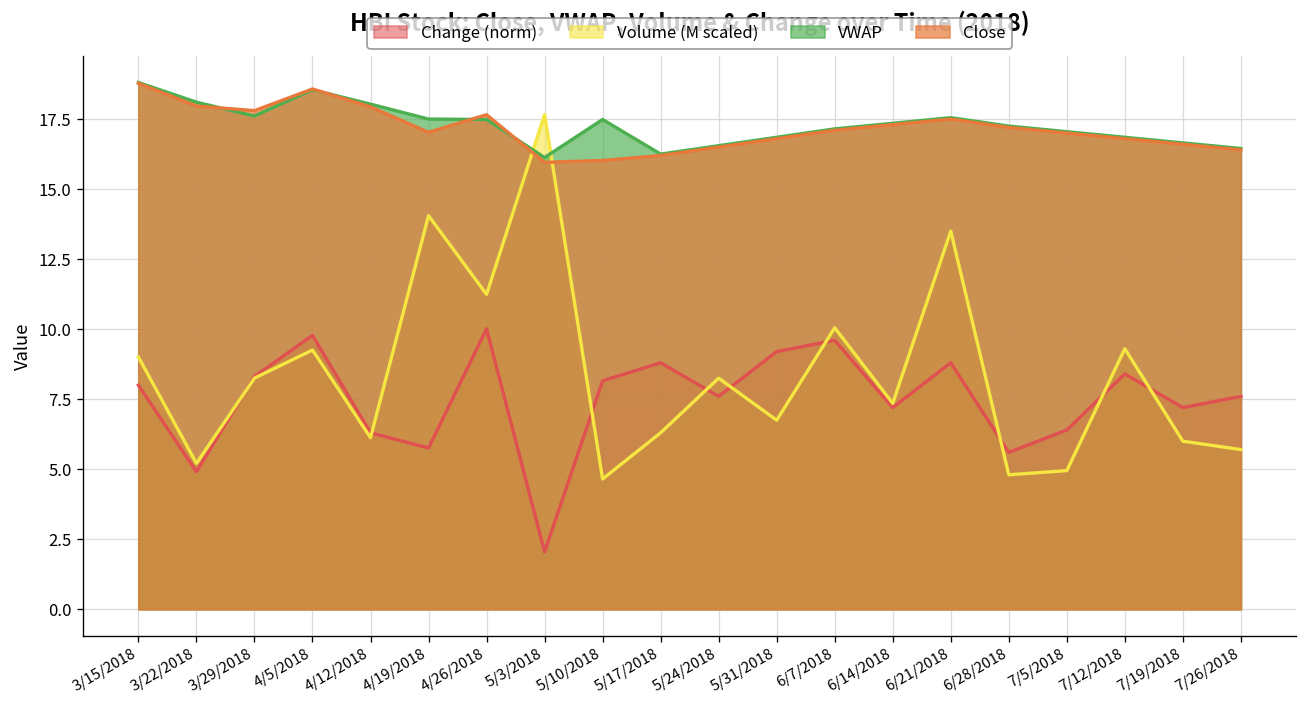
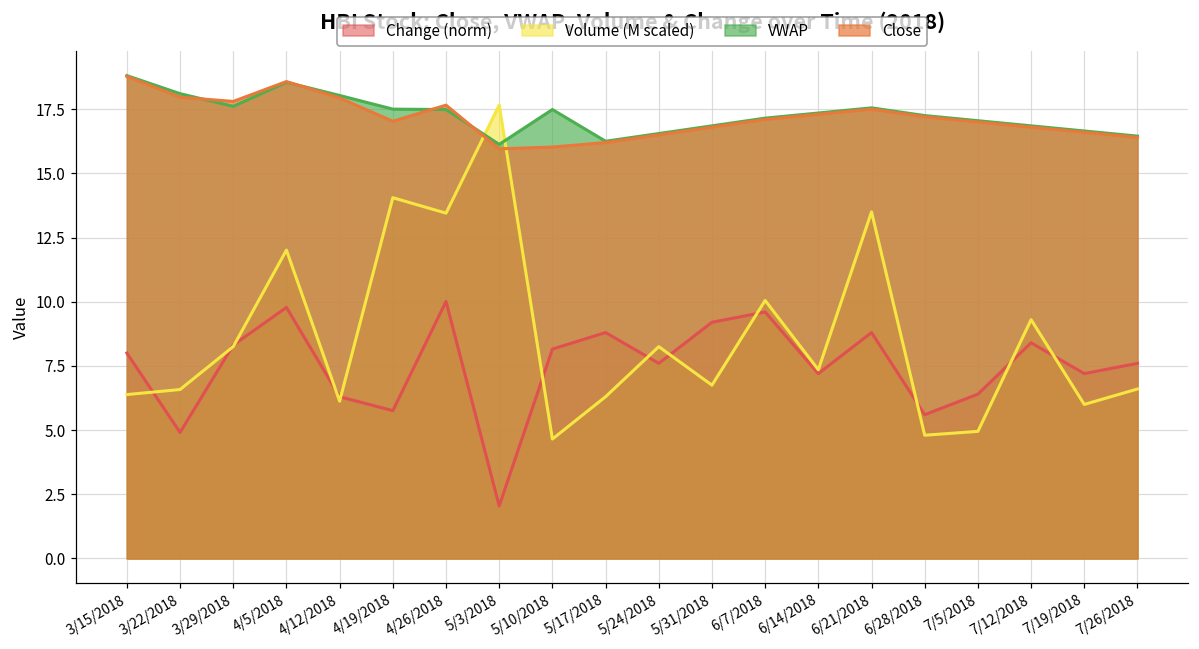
  {
    "Volume (M scaled)": {
-     "3/15/2018": 9.0,
-     "3/22/2018": 5.2,
-     "4/5/2018": 9.3,
+     "3/15/2018": 6.4,
+     "3/22/2018": 6.6,
+     "4/5/2018": 12.0,
      "4/12/2018": 6.1,
      "4/19/2018": 14.1,
-     "4/26/2018": 11.2,
+     "4/26/2018": 13.4,
      "5/3/2018": 17.7,
      "5/10/2018": 4.7,
      "5/17/2018": 6.3,
      "5/24/2018": 8.3,
      "5/31/2018": 6.8,
      "6/7/2018": 10.1,
      "6/14/2018": 7.4,
      "6/21/2018": 13.5,
      "6/28/2018": 4.8,
      "7/5/2018": 4.9,
      "7/12/2018": 9.3,
      "7/19/2018": 6.0,
-     "7/26/2018": 5.7
+     "7/26/2018": 6.6
    },
    "VWAP": {
      "3/22/2018": 18.1,
      "3/29/2018": 17.6,
      "4/19/2018": 17.5,
      "4/26/2018": 17.5,
      "5/3/2018": 16.1,
      "5/10/2018": 17.5
    }
  }
